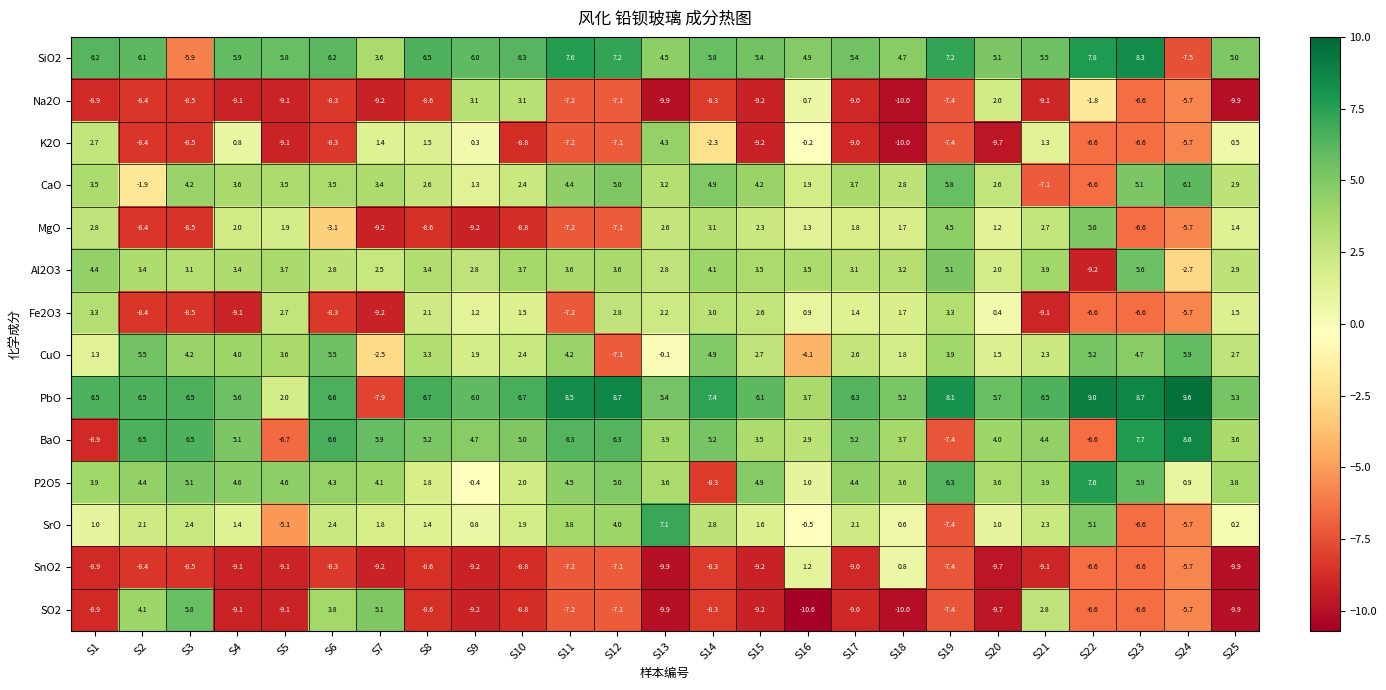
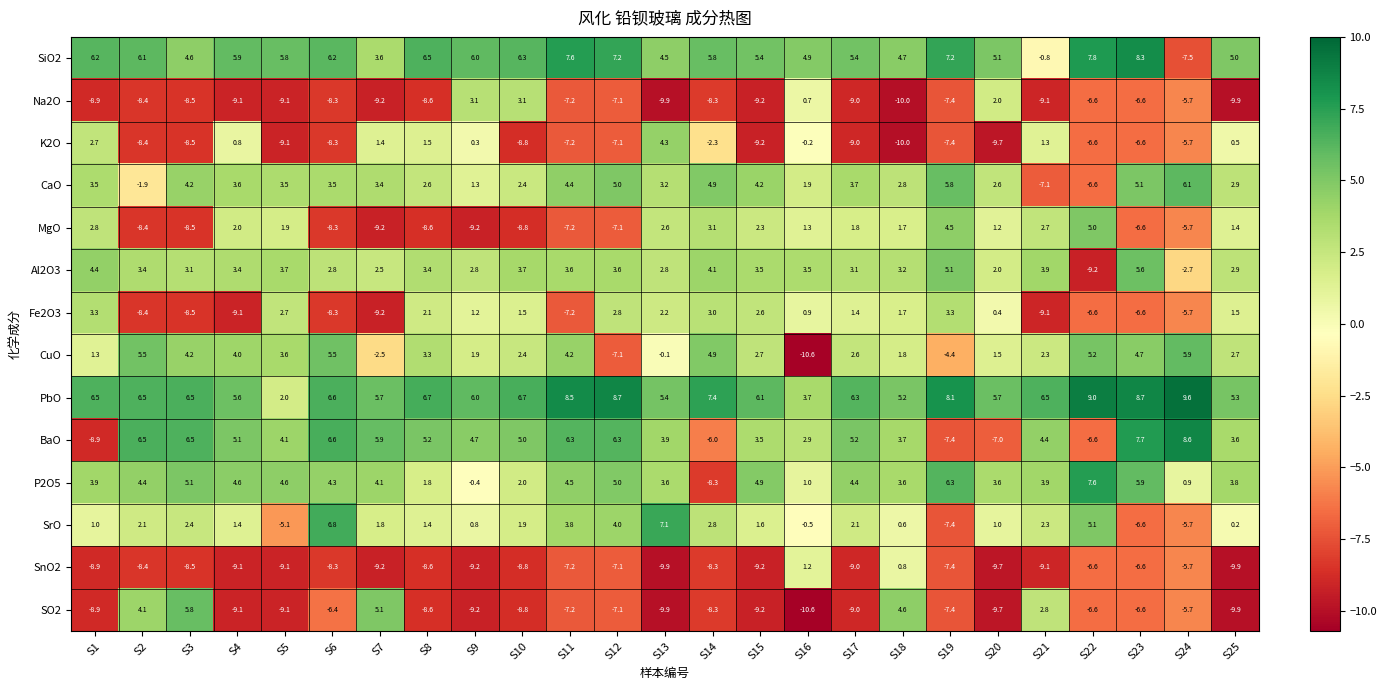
  {
    "SiO2": {
      "S1": 6.2,
      "S2": 6.1,
-     "S3": -5.9,
+     "S3": 4.6,
      "S4": 5.9,
      "S5": 5.8,
      "S6": 6.2,
      "S7": 3.6,
      "S8": 6.5,
      "S9": 6.0,
      "S10": 6.3,
      "S11": 7.6,
      "S12": 7.2,
      "S13": 4.5,
      "S14": 5.8,
      "S15": 5.4,
      "S16": 4.9,
      "S17": 5.4,
      "S18": 4.7,
      "S19": 7.2,
      "S20": 5.1,
-     "S21": 5.5,
+     "S21": -0.8,
      "S22": 7.8,
      "S23": 8.3,
      "S24": -7.5,
      "S25": 5.0
    },
    "Na2O": {
      "S1": -8.9,
      "S2": -8.4,
      "S3": -8.5,
      "S4": -9.1,
      "S5": -9.1,
      "S6": -8.3,
      "S7": -9.2,
      "S8": -8.6,
      "S9": 3.1,
      "S10": 3.1,
      "S11": -7.2,
      "S12": -7.1,
      "S13": -9.9,
      "S14": -8.3,
      "S15": -9.2,
      "S16": 0.7,
      "S17": -9.0,
      "S18": -10.0,
      "S19": -7.4,
      "S20": 2.0,
      "S21": -9.1,
-     "S22": -1.8,
+     "S22": -6.6,
      "S23": -6.6,
      "S24": -5.7,
      "S25": -9.9
    },
    "MgO": {
      "S1": 2.8,
      "S2": -8.4,
      "S3": -8.5,
      "S4": 2.0,
      "S5": 1.9,
-     "S6": -3.1,
+     "S6": -8.3,
      "S7": -9.2,
      "S8": -8.6,
      "S9": -9.2,
      "S10": -8.8,
      "S11": -7.2,
      "S12": -7.1,
      "S13": 2.6,
      "S14": 3.1,
      "S15": 2.3,
      "S16": 1.3,
      "S17": 1.8,
      "S18": 1.7,
      "S19": 4.5,
      "S20": 1.2,
      "S21": 2.7,
      "S22": 5.0,
      "S23": -6.6,
      "S24": -5.7,
      "S25": 1.4
    },
    "CuO": {
      "S1": 1.3,
      "S2": 5.5,
      "S3": 4.2,
      "S4": 4.0,
      "S5": 3.6,
      "S6": 5.5,
      "S7": -2.5,
      "S8": 3.3,
      "S9": 1.9,
      "S10": 2.4,
      "S11": 4.2,
      "S12": -7.1,
      "S13": -0.1,
      "S14": 4.9,
      "S15": 2.7,
-     "S16": -4.1,
+     "S16": -10.6,
      "S17": 2.6,
      "S18": 1.8,
-     "S19": 3.9,
+     "S19": -4.4,
      "S20": 1.5,
      "S21": 2.3,
      "S22": 5.2,
      "S23": 4.7,
      "S24": 5.9,
      "S25": 2.7
    },
    "PbO": {
      "S1": 6.5,
      "S2": 6.5,
      "S3": 6.5,
      "S4": 5.6,
      "S5": 2.0,
      "S6": 6.6,
-     "S7": -7.9,
+     "S7": 5.7,
      "S8": 6.7,
      "S9": 6.0,
      "S10": 6.7,
      "S11": 8.5,
      "S12": 8.7,
      "S13": 5.4,
      "S14": 7.4,
      "S15": 6.1,
      "S16": 3.7,
      "S17": 6.3,
      "S18": 5.2,
      "S19": 8.1,
      "S20": 5.7,
      "S21": 6.5,
      "S22": 9.0,
      "S23": 8.7,
      "S24": 9.6,
      "S25": 5.3
    },
    "BaO": {
      "S1": -8.9,
      "S2": 6.5,
      "S3": 6.5,
      "S4": 5.1,
-     "S5": -6.7,
+     "S5": 4.1,
      "S6": 6.6,
      "S7": 5.9,
      "S8": 5.2,
      "S9": 4.7,
      "S10": 5.0,
      "S11": 6.3,
      "S12": 6.3,
      "S13": 3.9,
-     "S14": 5.2,
+     "S14": -6.0,
      "S15": 3.5,
      "S16": 2.9,
      "S17": 5.2,
      "S18": 3.7,
      "S19": -7.4,
-     "S20": 4.0,
+     "S20": -7.0,
      "S21": 4.4,
      "S22": -6.6,
      "S23": 7.7,
      "S24": 8.6,
      "S25": 3.6
    },
    "SrO": {
      "S1": 1.0,
      "S2": 2.1,
      "S3": 2.4,
      "S4": 1.4,
      "S5": -5.1,
-     "S6": 2.4,
+     "S6": 6.8,
      "S7": 1.8,
      "S8": 1.4,
      "S9": 0.8,
      "S10": 1.9,
      "S11": 3.8,
      "S12": 4.0,
      "S13": 7.1,
      "S14": 2.8,
      "S15": 1.6,
      "S16": -0.5,
      "S17": 2.1,
      "S18": 0.6,
      "S19": -7.4,
      "S20": 1.0,
      "S21": 2.3,
      "S22": 5.1,
      "S23": -6.6,
      "S24": -5.7,
      "S25": 0.2
    },
    "SO2": {
      "S1": -8.9,
      "S2": 4.1,
      "S3": 5.8,
      "S4": -9.1,
      "S5": -9.1,
-     "S6": 3.8,
+     "S6": -6.4,
      "S7": 5.1,
      "S8": -8.6,
      "S9": -9.2,
      "S10": -8.8,
      "S11": -7.2,
      "S12": -7.1,
      "S13": -9.9,
      "S14": -8.3,
      "S15": -9.2,
      "S16": -10.6,
      "S17": -9.0,
-     "S18": -10.0,
+     "S18": 4.6,
      "S19": -7.4,
      "S20": -9.7,
      "S21": 2.8,
      "S22": -6.6,
      "S23": -6.6,
      "S24": -5.7,
      "S25": -9.9
    }
  }
